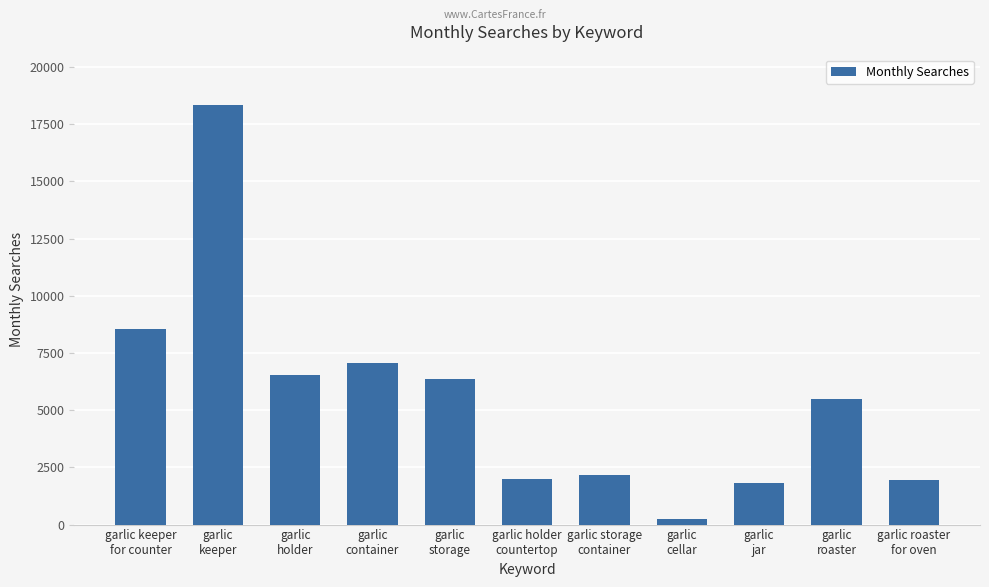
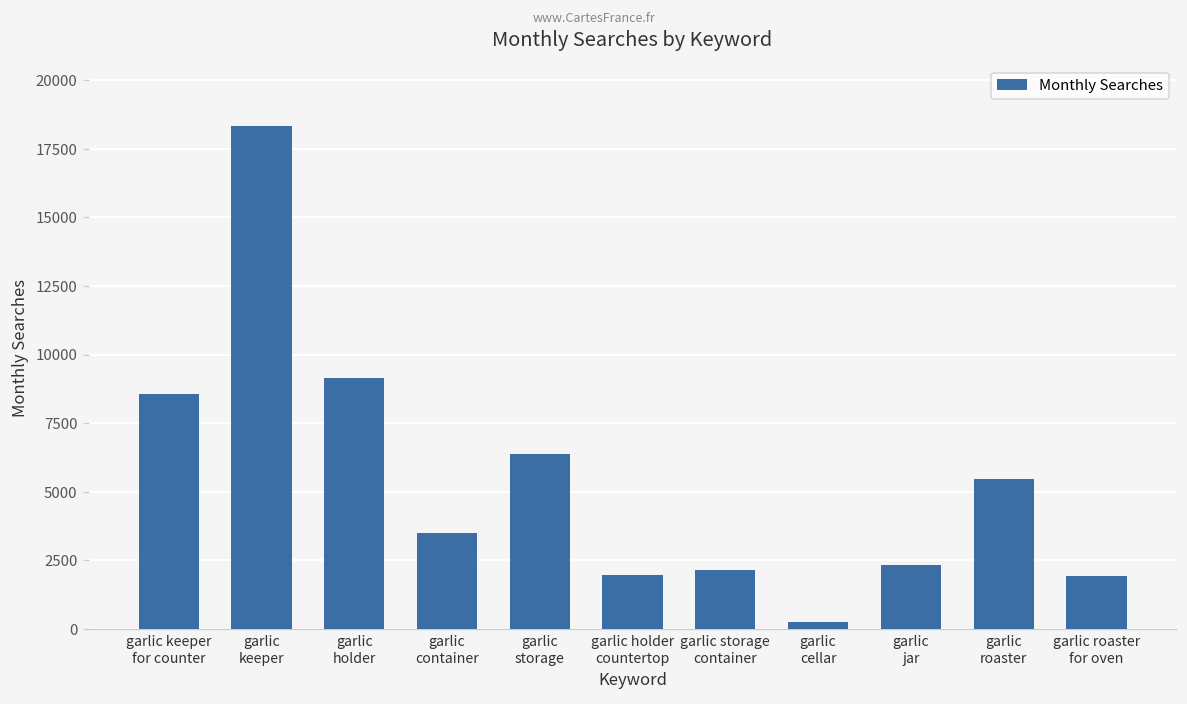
  {
    "garlic keeper for counter": 8600,
    "garlic keeper": 18300,
-   "garlic holder": 6500,
-   "garlic container": 7000,
+   "garlic holder": 9100,
+   "garlic container": 3500,
    "garlic storage": 6400,
    "garlic holder countertop": 2000,
    "garlic storage container": 2100,
    "garlic cellar": 300,
-   "garlic jar": 1800,
+   "garlic jar": 2300,
    "garlic roaster": 5500,
    "garlic roaster for oven": 1900
  }
